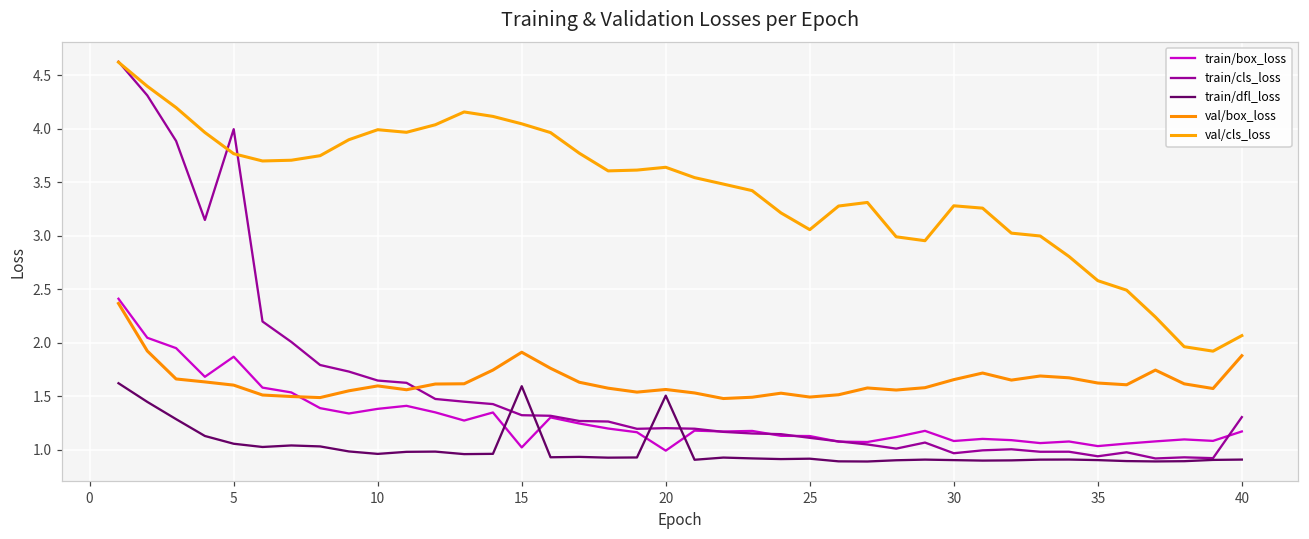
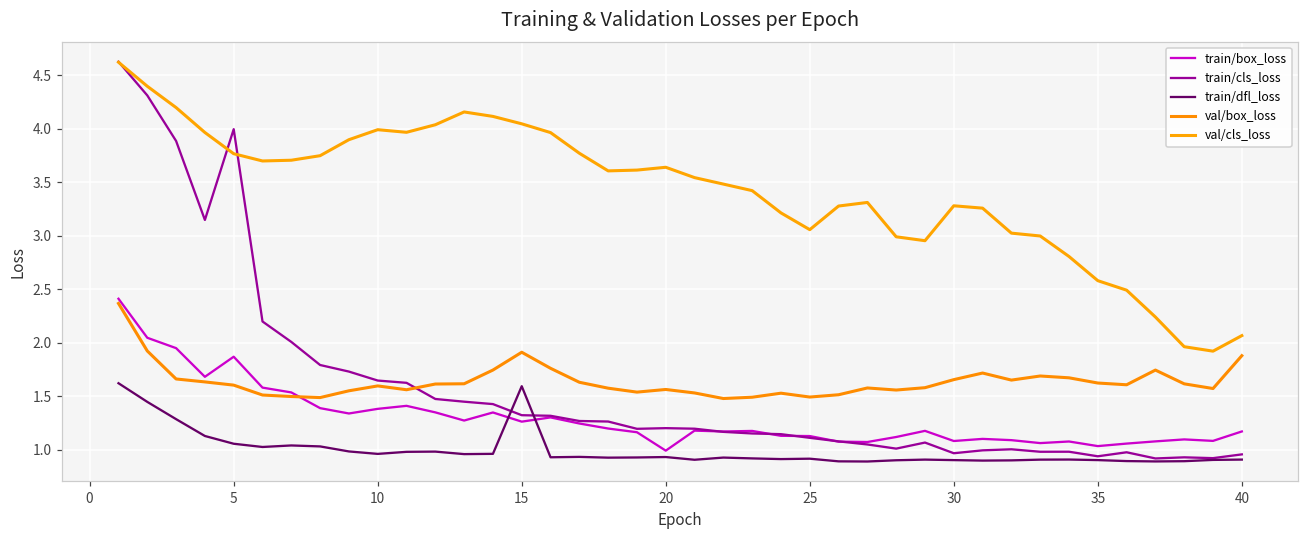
  {
    "train/box_loss": {
      "5": 1.9,
      "10": 1.4,
-     "15": 1.0,
+     "15": 1.3,
      "20": 1.0,
      "30": 1.1,
      "35": 1.0,
      "40": 1.2
    },
    "train/cls_loss": {
      "5": 4.0,
      "10": 1.6,
      "15": 1.3,
      "20": 1.2,
      "30": 1.0,
      "35": 0.9,
-     "40": 1.3
+     "40": 1.0
    },
    "train/dfl_loss": {
      "5": 1.1,
      "10": 1.0,
      "15": 1.6,
-     "20": 1.5,
+     "20": 0.9,
      "25": 0.9,
      "30": 0.9,
      "35": 0.9,
      "40": 0.9
    }
  }
